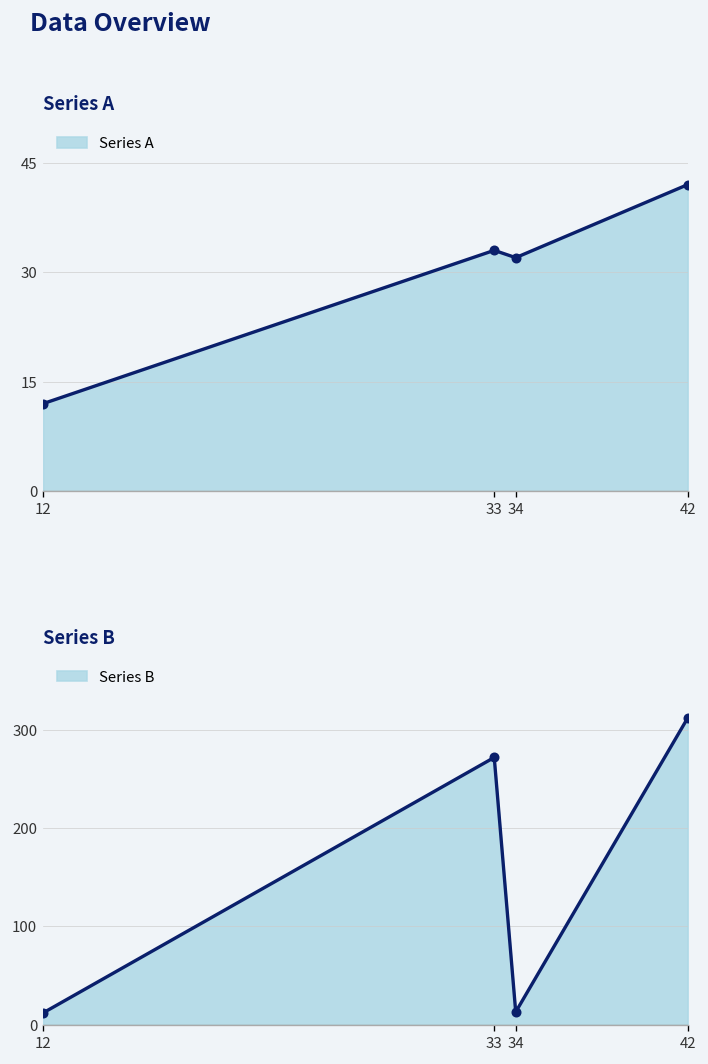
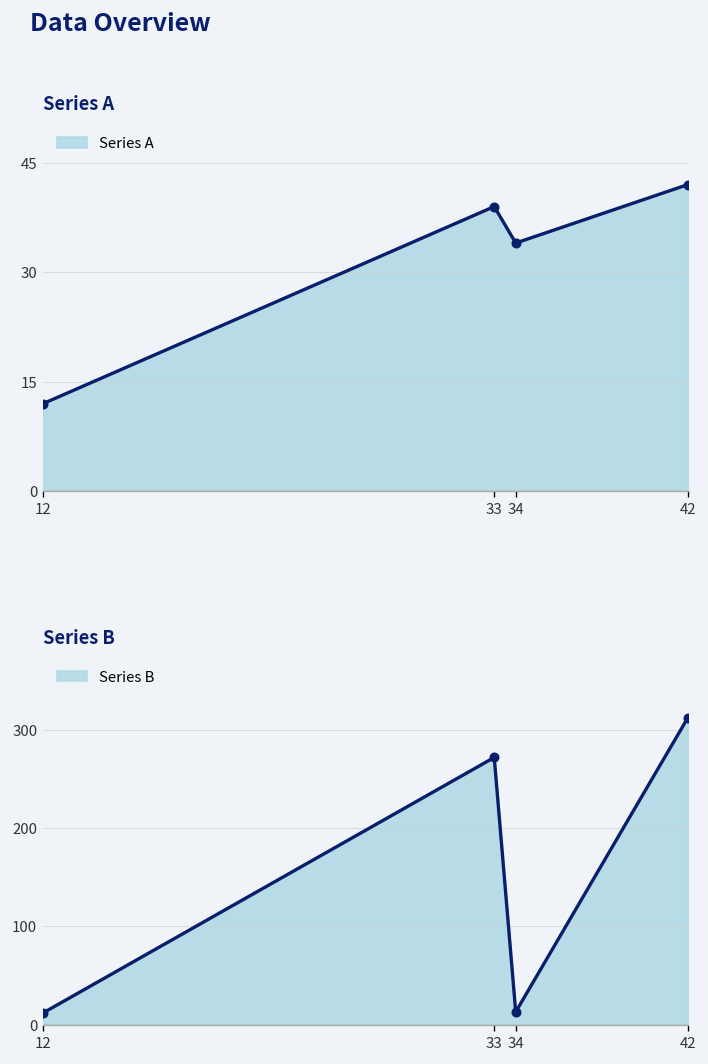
  {
    "Series A": {
      "12": 12,
-     "33": 33,
-     "34": 32,
+     "33": 39,
+     "34": 34,
      "42": 42
    },
    "Series B": {
      "12": 10,
      "33": 270,
      "34": 10,
      "42": 310
    }
  }
